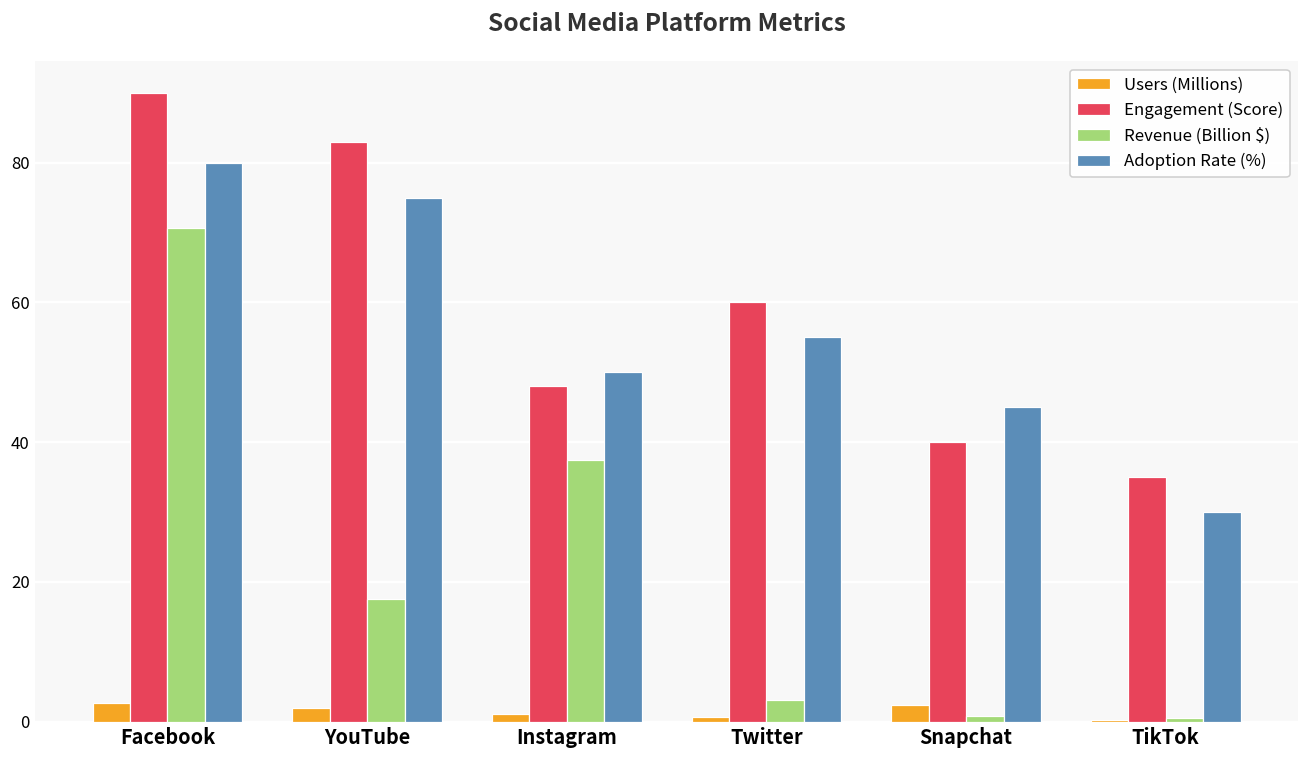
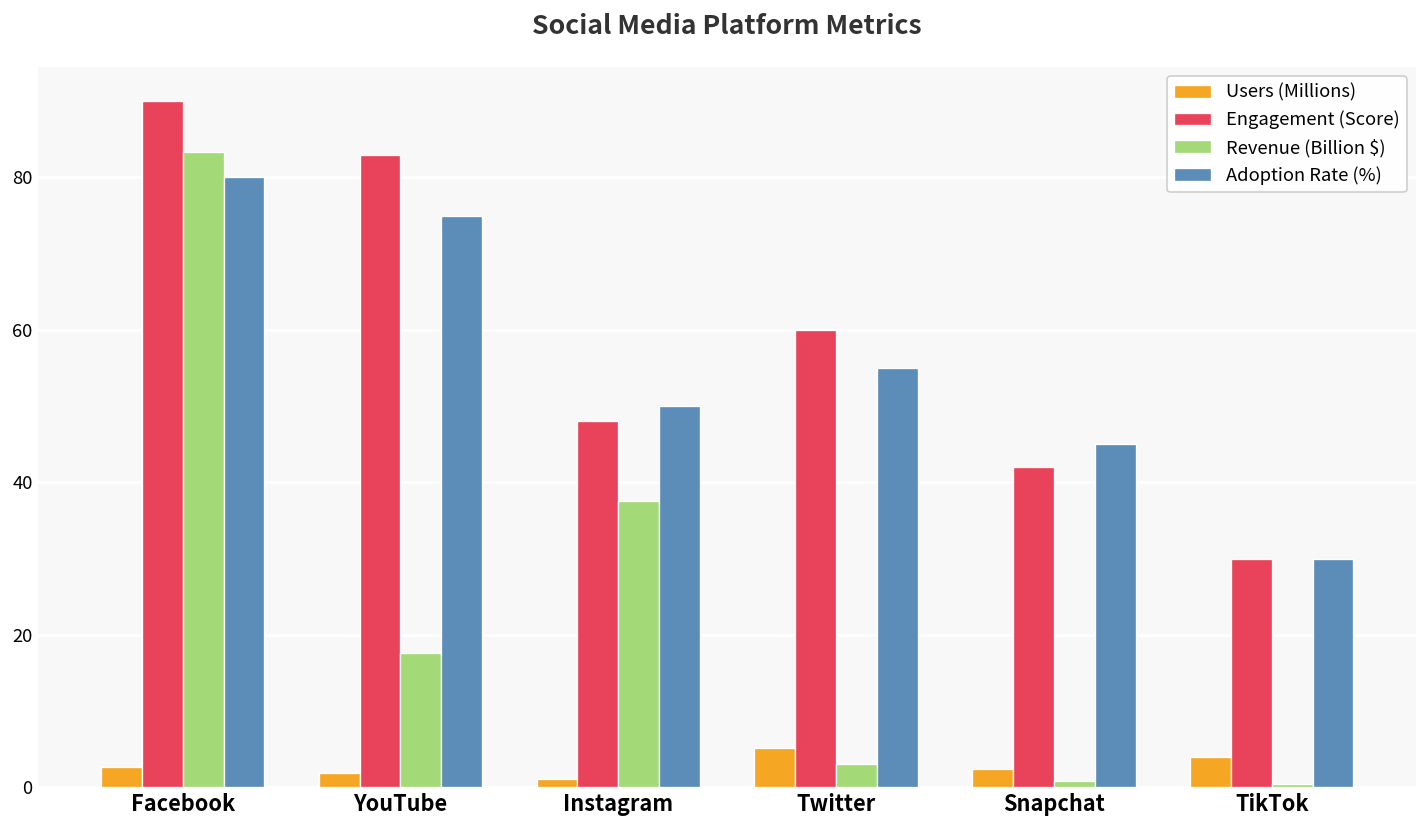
  {
    "Users (Millions)": {
      "Facebook": 3,
      "YouTube": 2,
      "Instagram": 1,
-     "Twitter": 1,
+     "Twitter": 5,
      "Snapchat": 2,
-     "TikTok": 0
+     "TikTok": 4
    },
    "Engagement (Score)": {
      "Facebook": 90,
      "YouTube": 83,
      "Instagram": 48,
      "Twitter": 60,
-     "Snapchat": 40,
-     "TikTok": 35
+     "Snapchat": 42,
+     "TikTok": 30
    },
    "Revenue (Billion $)": {
-     "Facebook": 71,
+     "Facebook": 83,
      "YouTube": 18,
      "Instagram": 38,
      "Twitter": 3,
      "Snapchat": 1,
      "TikTok": 1
    },
    "Adoption Rate (%)": {
      "Facebook": 80,
      "YouTube": 75,
      "Instagram": 50,
      "Twitter": 55,
      "Snapchat": 45,
      "TikTok": 30
    }
  }
